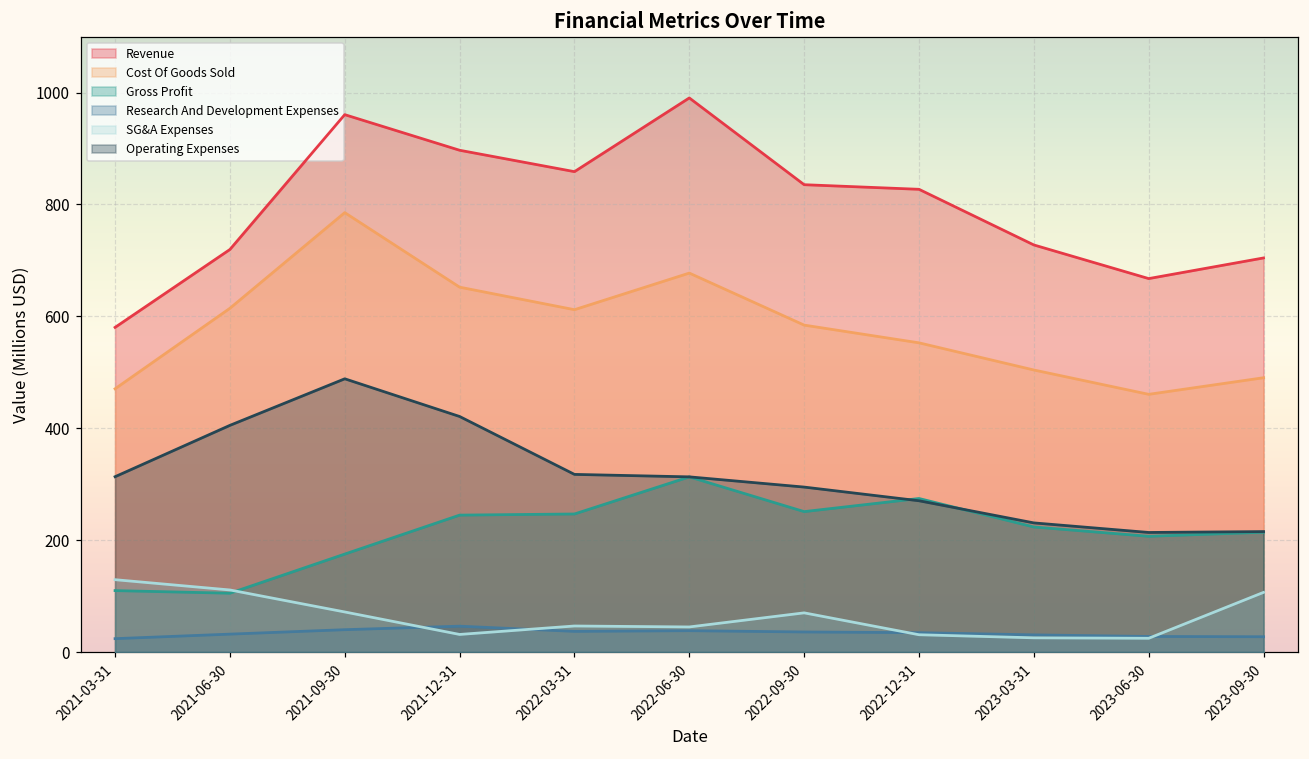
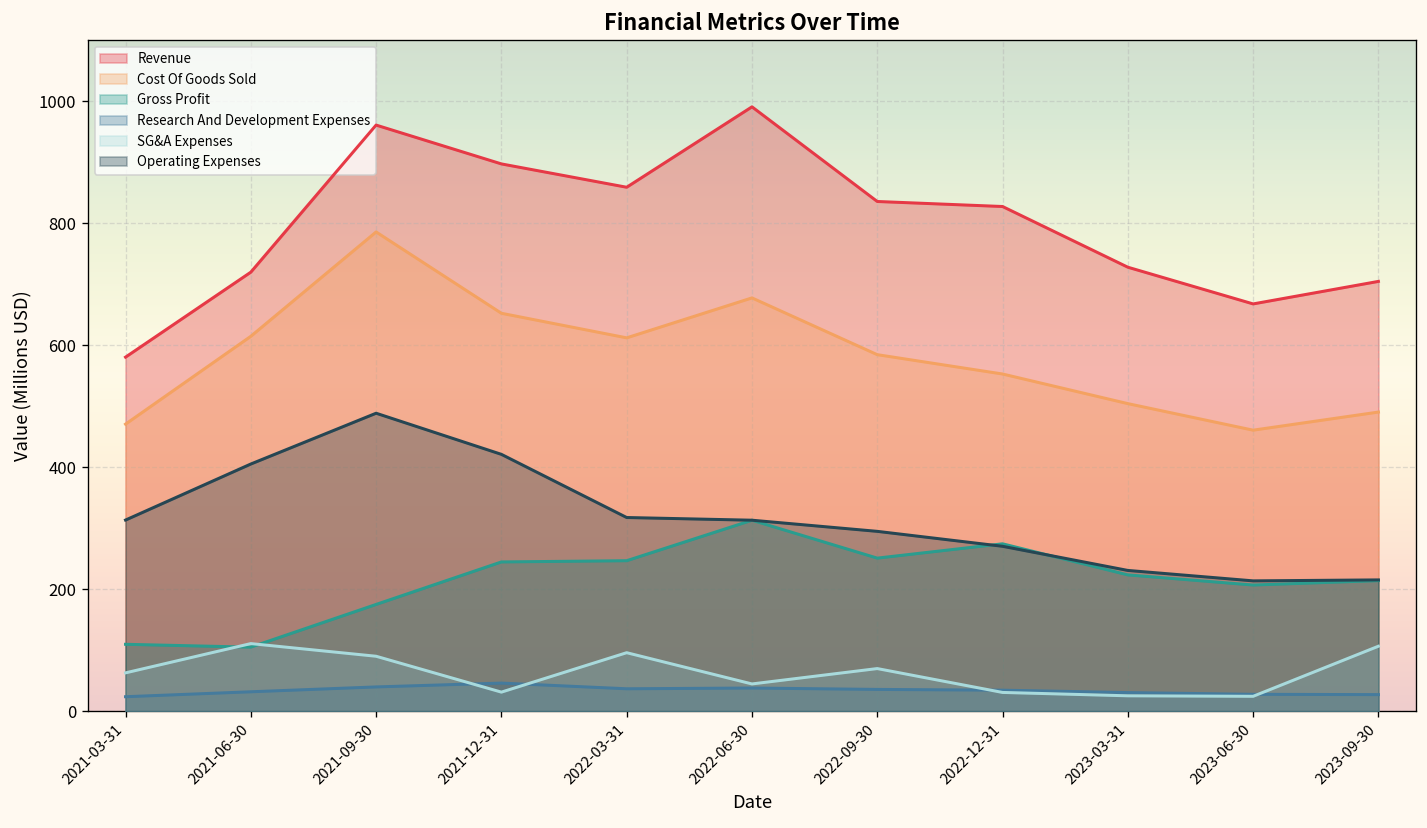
  {
    "SG&A Expenses": {
-     "2021-03-31": 130,
+     "2021-03-31": 60,
      "2021-06-30": 110,
-     "2021-09-30": 70,
+     "2021-09-30": 90,
      "2021-12-31": 30,
-     "2022-03-31": 50,
+     "2022-03-31": 100,
      "2022-06-30": 40,
      "2022-09-30": 70,
      "2023-03-31": 30,
      "2023-09-30": 110
    }
  }
